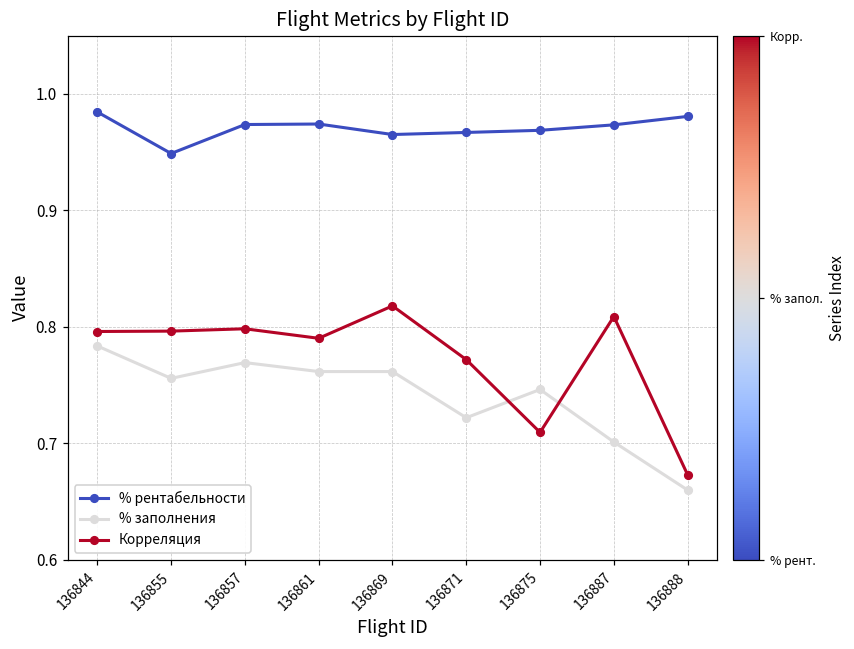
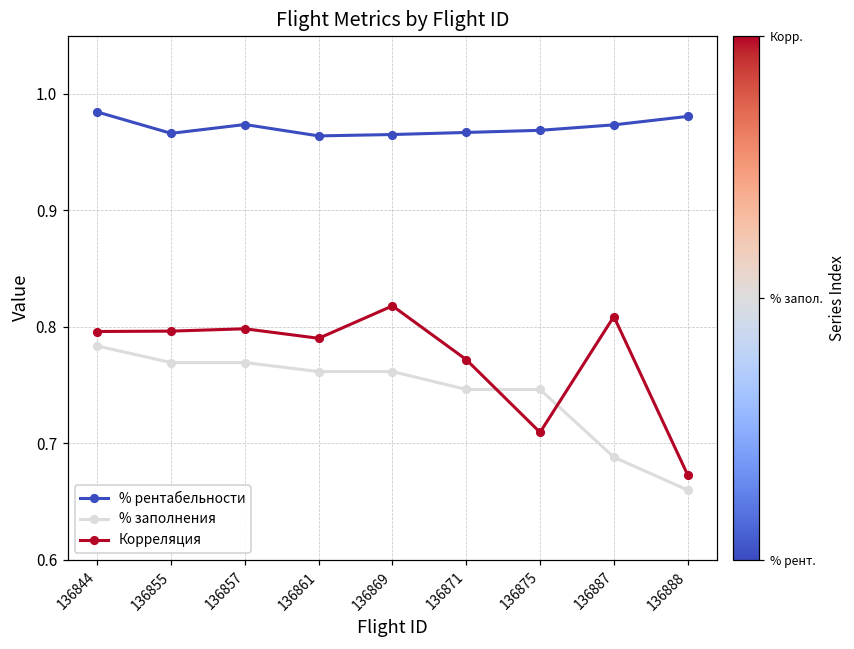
  {
    "% рентабельности": {
      "136844": 0.984,
-     "136855": 0.949,
+     "136855": 0.966,
      "136857": 0.974,
-     "136861": 0.974,
+     "136861": 0.964,
      "136869": 0.965,
      "136871": 0.967,
      "136875": 0.969,
      "136887": 0.973,
      "136888": 0.981
    },
    "% заполнения": {
      "136844": 0.784,
-     "136855": 0.756,
+     "136855": 0.769,
      "136857": 0.769,
      "136861": 0.762,
      "136869": 0.762,
-     "136871": 0.722,
+     "136871": 0.746,
      "136875": 0.746,
-     "136887": 0.701,
+     "136887": 0.688,
      "136888": 0.660
    },
    "Корреляция": {
      "136844": 0.796,
      "136855": 0.796,
      "136857": 0.798,
      "136861": 0.790,
      "136869": 0.818,
      "136871": 0.772,
      "136875": 0.709,
      "136887": 0.809,
      "136888": 0.673
    }
  }
